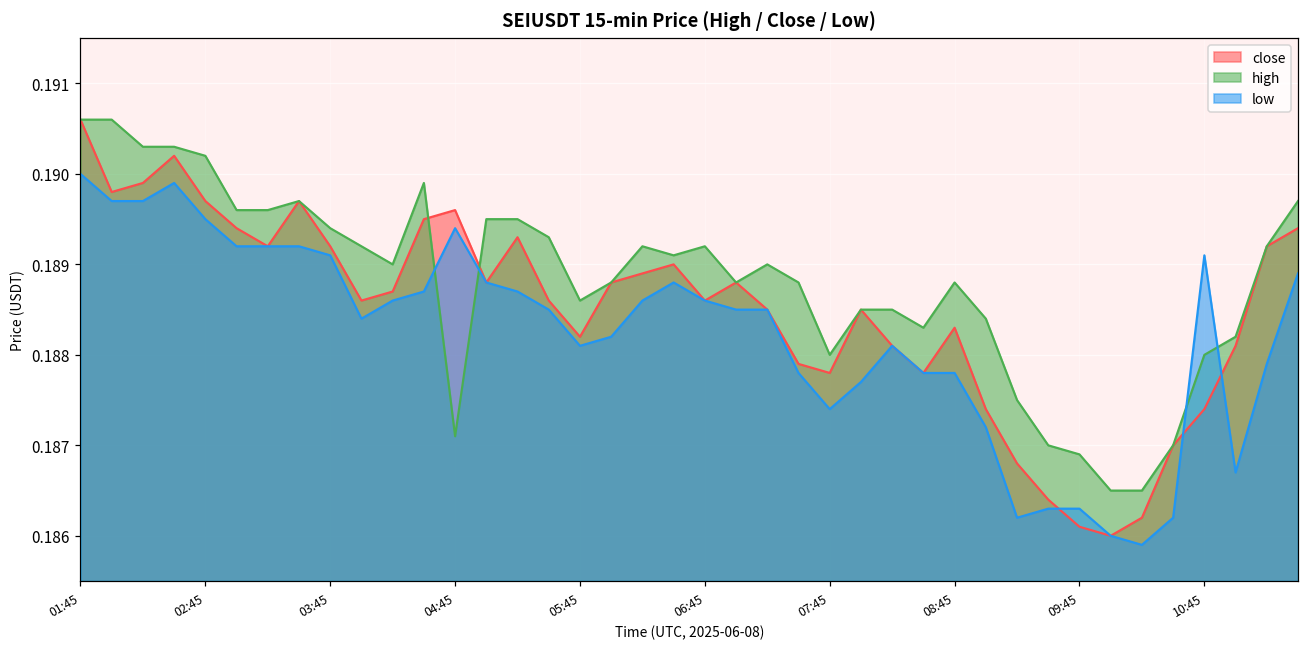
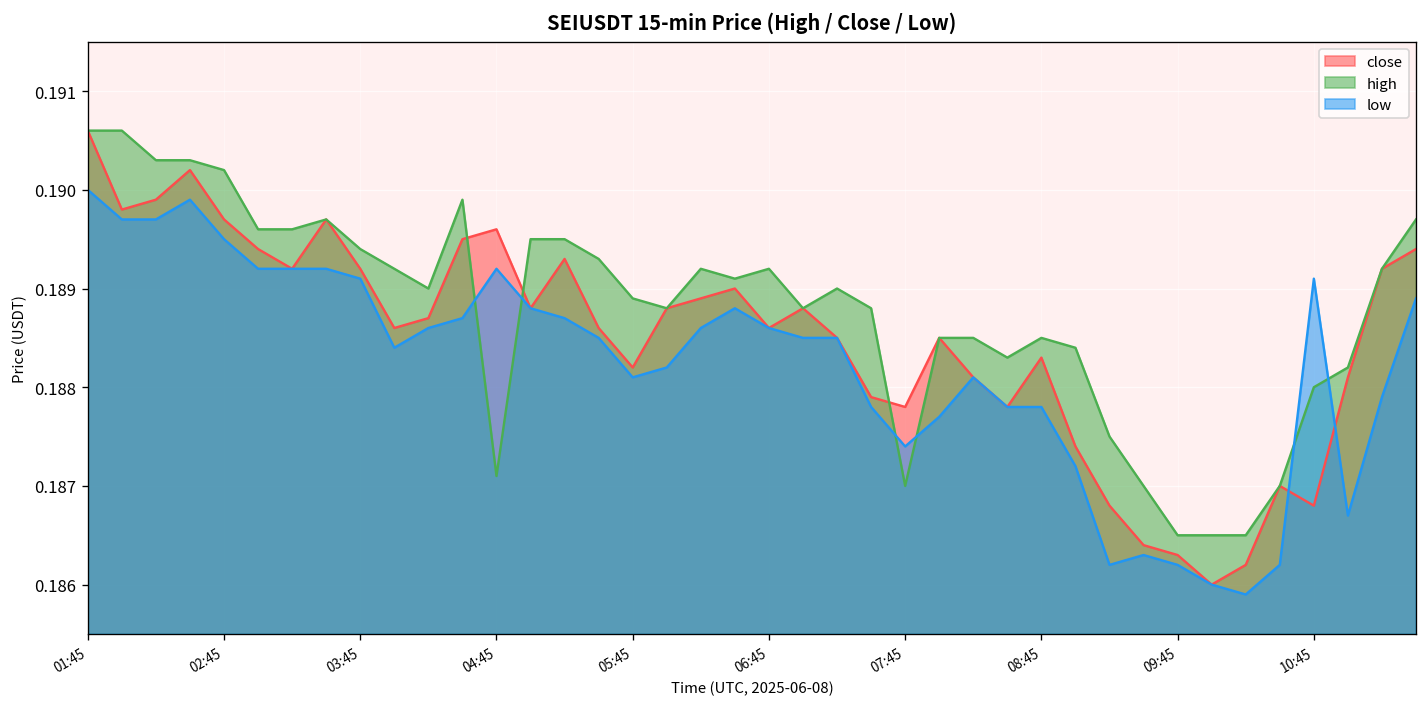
  {
    "close": {
      "02:45": 0.1897,
      "03:45": 0.1892,
      "04:45": 0.1896,
      "05:45": 0.1882,
      "07:45": 0.1878,
      "08:45": 0.1883,
-     "09:45": 0.1861,
-     "10:45": 0.1874
+     "09:45": 0.1863,
+     "10:45": 0.1868
    },
    "high": {
      "02:45": 0.1902,
      "03:45": 0.1894,
      "04:45": 0.1871,
-     "05:45": 0.1886,
+     "05:45": 0.1889,
      "06:45": 0.1892,
-     "07:45": 0.188,
-     "08:45": 0.1888,
-     "09:45": 0.1869,
+     "07:45": 0.187,
+     "08:45": 0.1885,
+     "09:45": 0.1865,
      "10:45": 0.1880
    },
    "low": {
      "01:45": 0.1900,
      "02:45": 0.1895,
      "03:45": 0.1891,
-     "04:45": 0.1894,
+     "04:45": 0.1892,
      "05:45": 0.1881,
      "07:45": 0.1874,
      "08:45": 0.1878,
-     "09:45": 0.1863,
+     "09:45": 0.1862,
      "10:45": 0.1891
    }
  }
